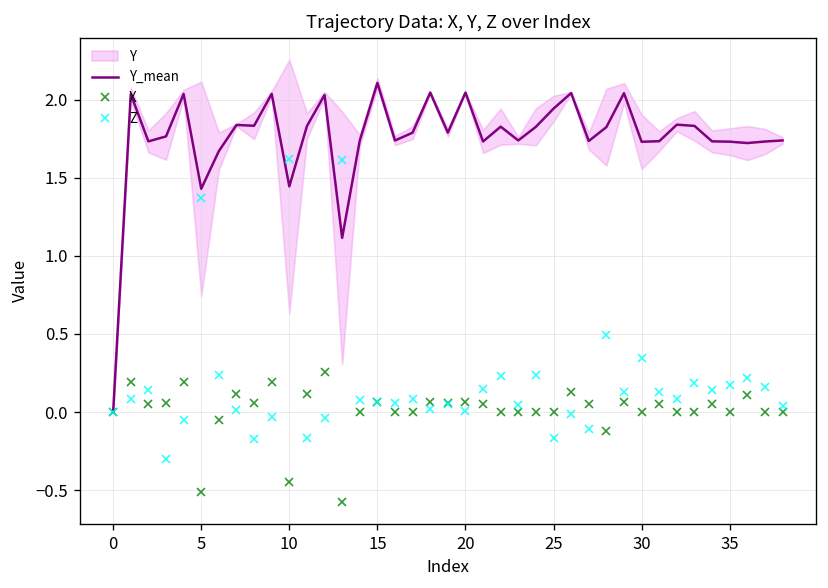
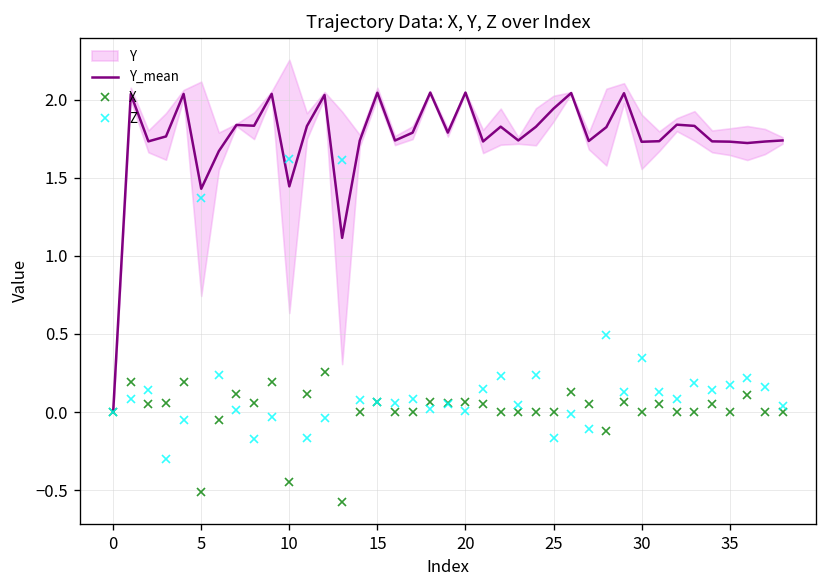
  {
    "Y_mean": {
      "5": 1.43,
      "10": 1.44,
-     "15": 2.11,
+     "15": 2.04,
      "25": 1.94,
      "30": 1.73,
      "35": 1.73
    },
    "X": {
      "5": -0.51,
      "10": -0.45,
      "20": 0.06,
      "25": 0.00,
      "30": 0.00,
      "35": 0.00
    },
    "Z": {
      "5": 1.37,
      "10": 1.62,
      "20": 0.01,
      "25": -0.16,
      "30": 0.35,
      "35": 0.17
    }
  }
